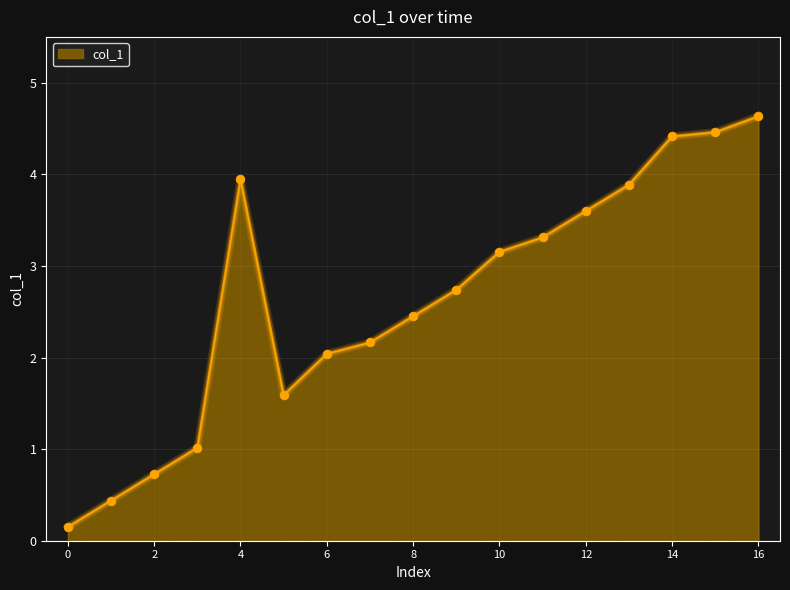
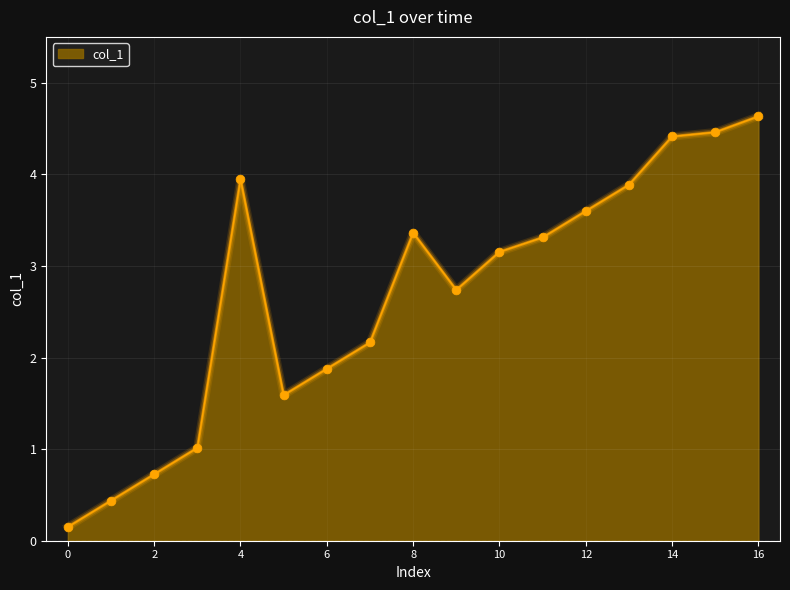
  {
    "0": 0.2,
    "2": 0.7,
    "4": 3.9,
-   "6": 2.0,
-   "8": 2.5,
+   "6": 1.9,
+   "8": 3.4,
    "10": 3.2,
    "12": 3.6,
    "14": 4.4,
    "16": 4.6
  }
